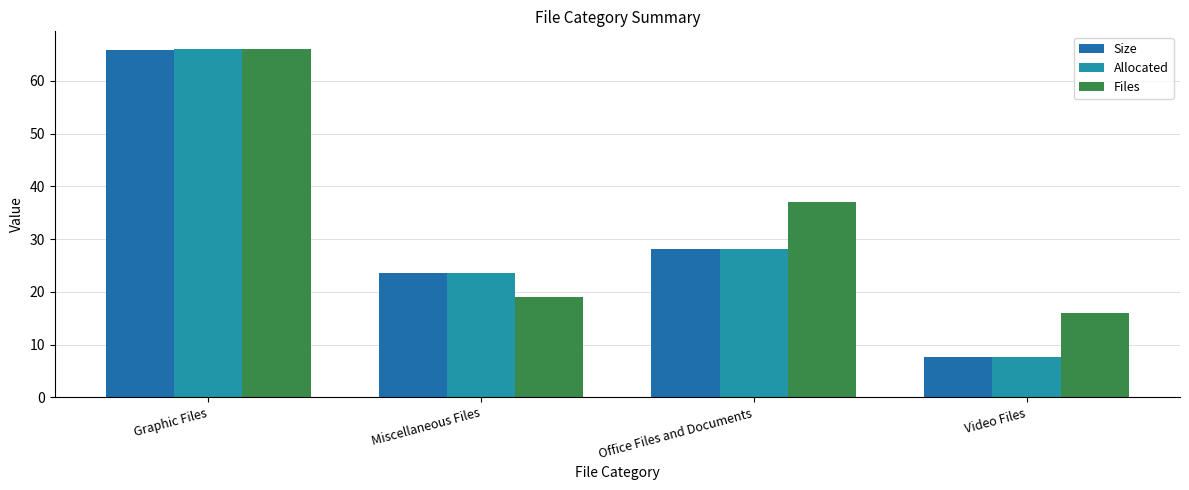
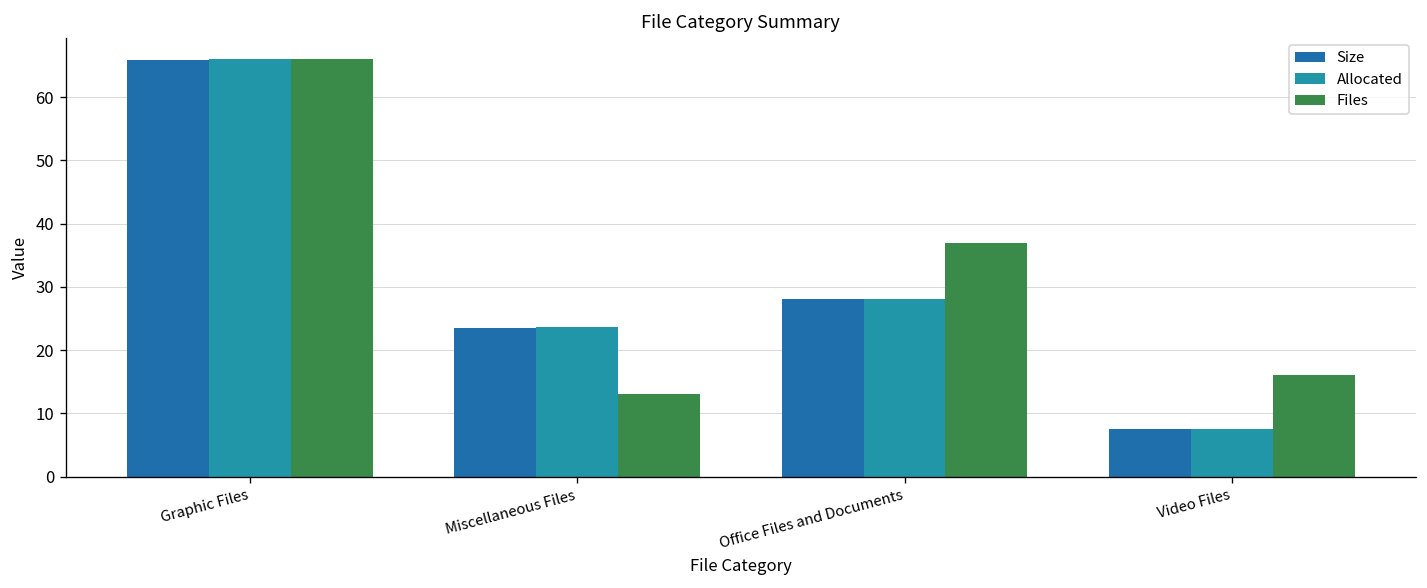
  {
    "Files": {
      "Graphic Files": 66,
-     "Miscellaneous Files": 19,
+     "Miscellaneous Files": 13,
      "Office Files and Documents": 37,
      "Video Files": 16
    }
  }
